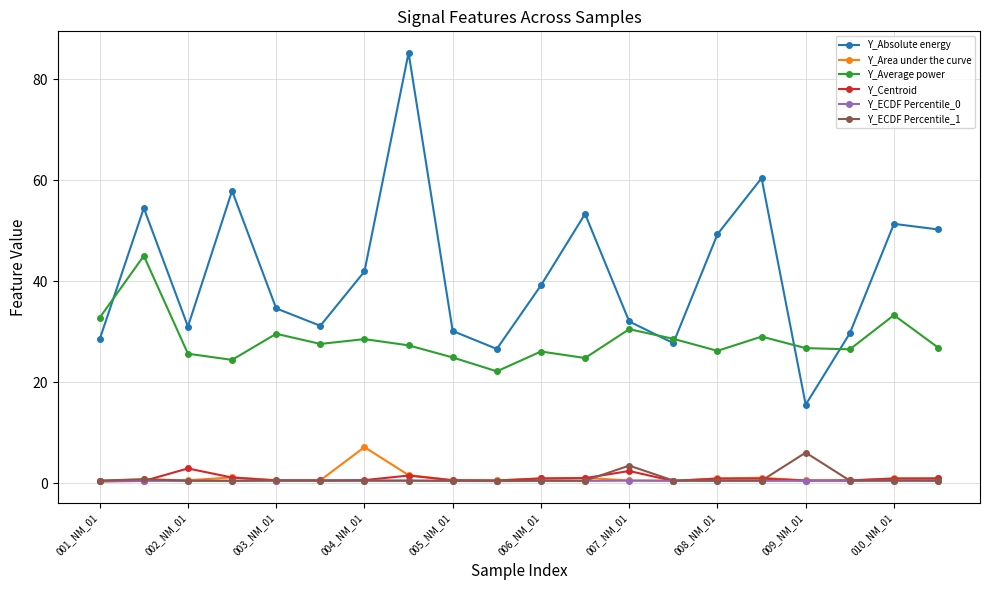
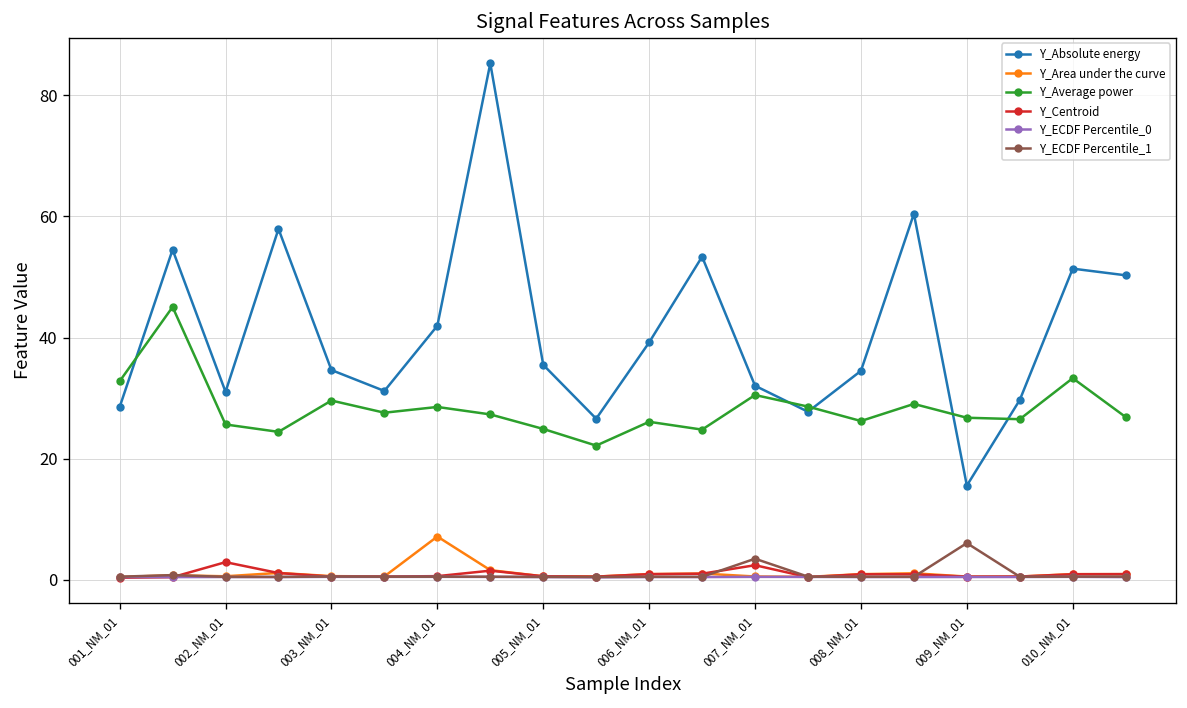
  {
    "Y_Absolute energy": {
      "001_NM_01": 29,
      "002_NM_01": 31,
      "003_NM_01": 35,
      "004_NM_01": 42,
-     "005_NM_01": 30,
+     "005_NM_01": 36,
      "006_NM_01": 39,
      "007_NM_01": 32,
-     "008_NM_01": 49,
+     "008_NM_01": 35,
      "009_NM_01": 16,
      "010_NM_01": 51
    },
    "Y_Area under the curve": {
      "004_NM_01": 7
    },
    "Y_Average power": {
      "001_NM_01": 33,
      "002_NM_01": 26,
      "003_NM_01": 30,
      "004_NM_01": 29,
      "005_NM_01": 25,
      "006_NM_01": 26,
      "007_NM_01": 31,
      "008_NM_01": 26,
      "009_NM_01": 27,
      "010_NM_01": 33
    },
    "Y_Centroid": {
      "002_NM_01": 3,
      "007_NM_01": 2
    },
    "Y_ECDF Percentile_1": {
      "007_NM_01": 4,
      "009_NM_01": 6
    }
  }
